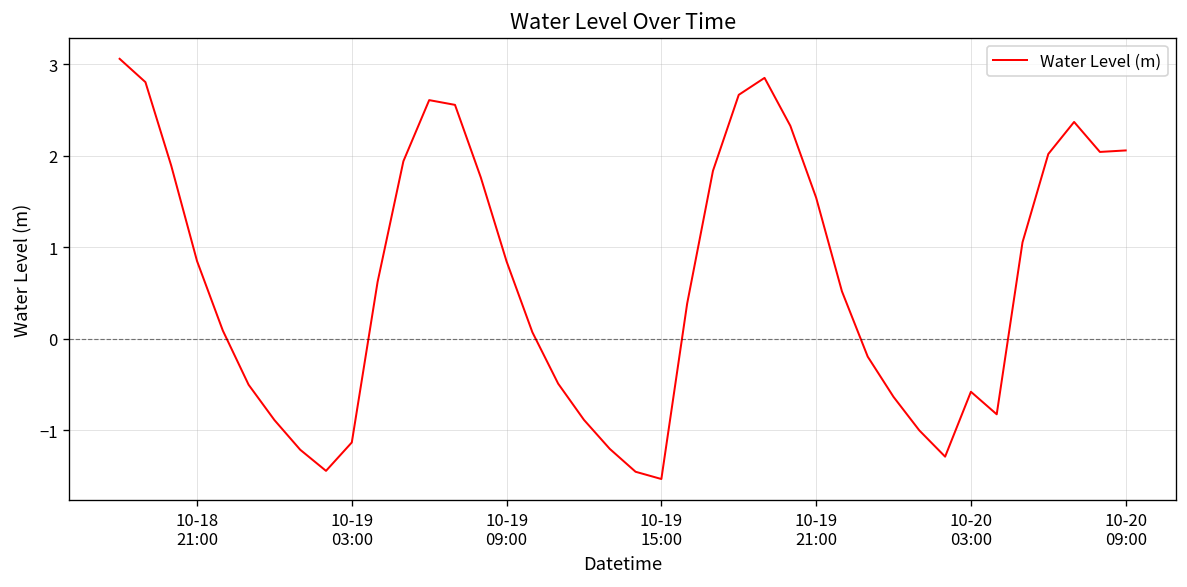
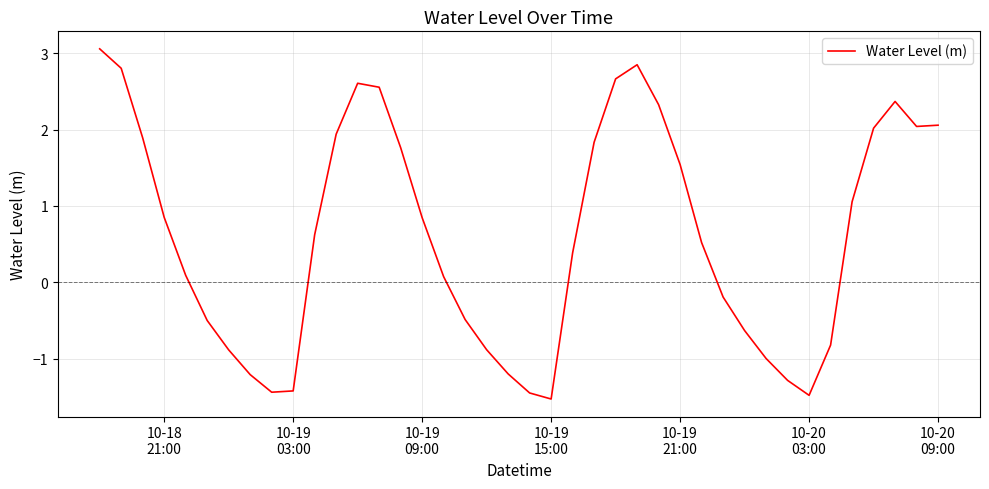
  {
    "10-18 21:00": 0.9,
-   "10-19 03:00": -1.1,
+   "10-19 03:00": -1.4,
    "10-19 09:00": 0.8,
    "10-19 15:00": -1.5,
    "10-19 21:00": 1.5,
-   "10-20 03:00": -0.6,
+   "10-20 03:00": -1.5,
    "10-20 09:00": 2.1
  }
